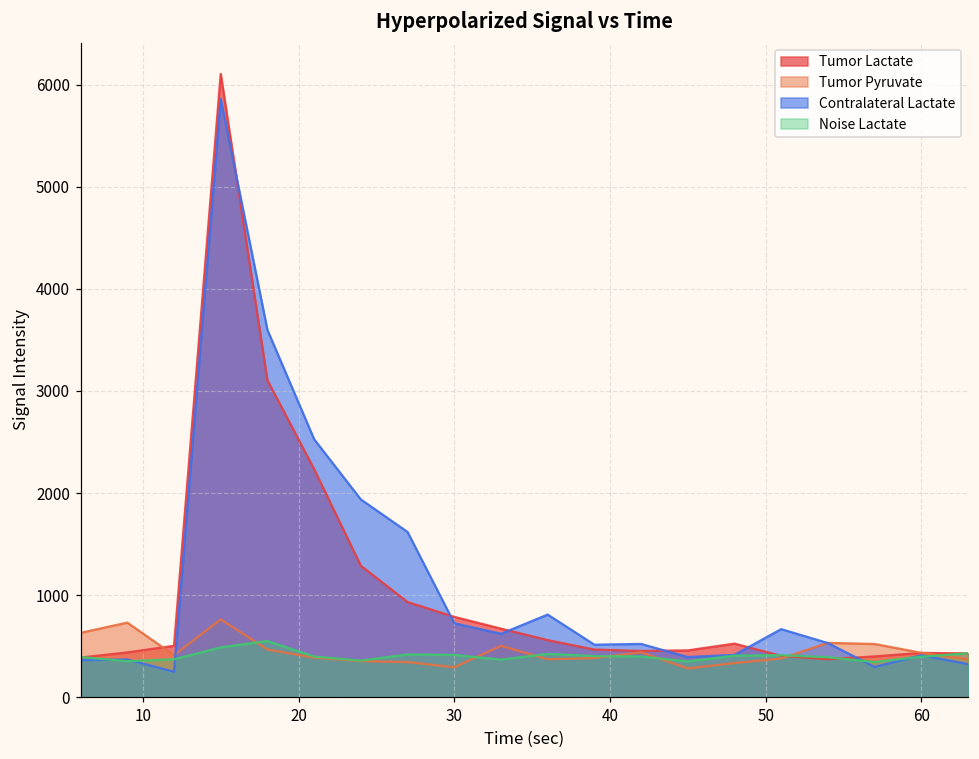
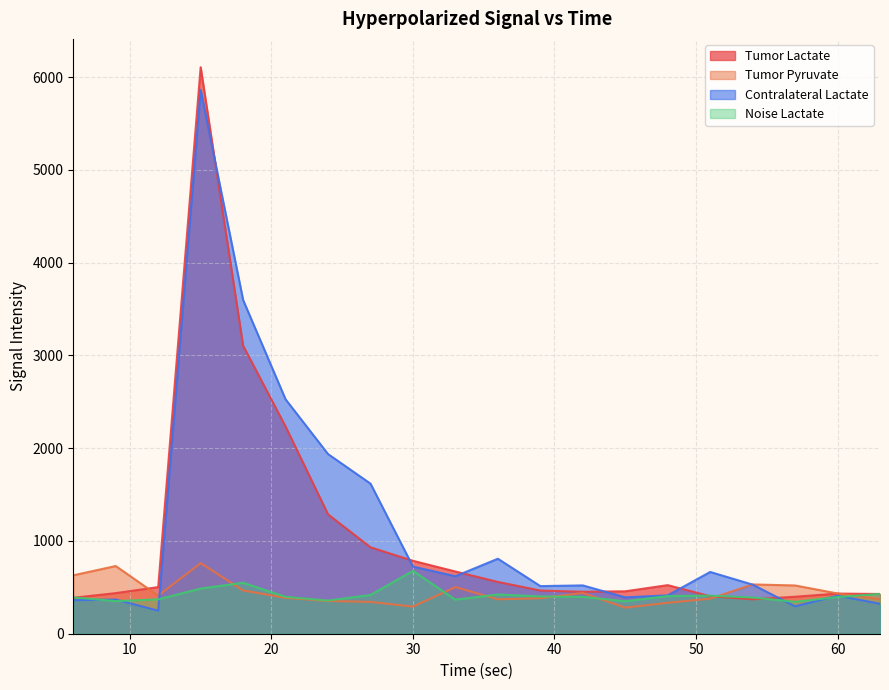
  {
    "Contralateral Lactate": {
      "30": 700
    },
    "Noise Lactate": {
-     "30": 400
+     "30": 700
    }
  }
